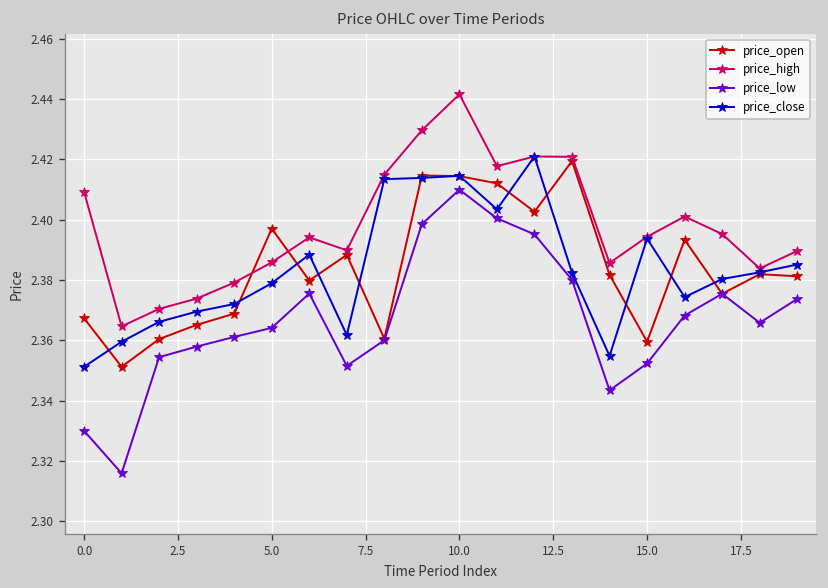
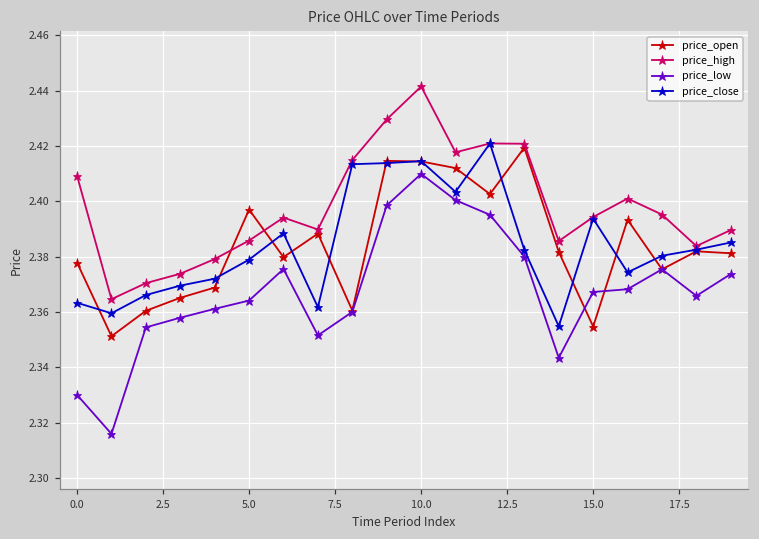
  {
    "price_open": {
-     "0.0": 2.367,
+     "0.0": 2.378,
      "5.0": 2.397,
-     "15.0": 2.360
+     "15.0": 2.355
    },
    "price_high": {
      "0.0": 2.409,
      "5.0": 2.386,
      "10.0": 2.442
    },
    "price_low": {
      "0.0": 2.330,
      "5.0": 2.364,
      "10.0": 2.410,
-     "15.0": 2.352
+     "15.0": 2.367
    },
    "price_close": {
-     "0.0": 2.351,
+     "0.0": 2.363,
      "5.0": 2.379
    }
  }
